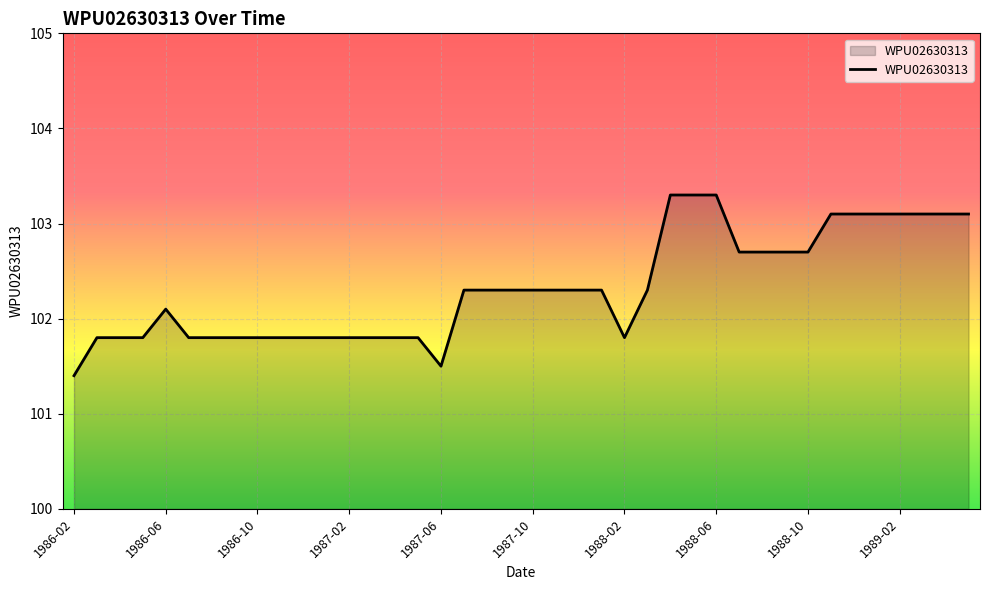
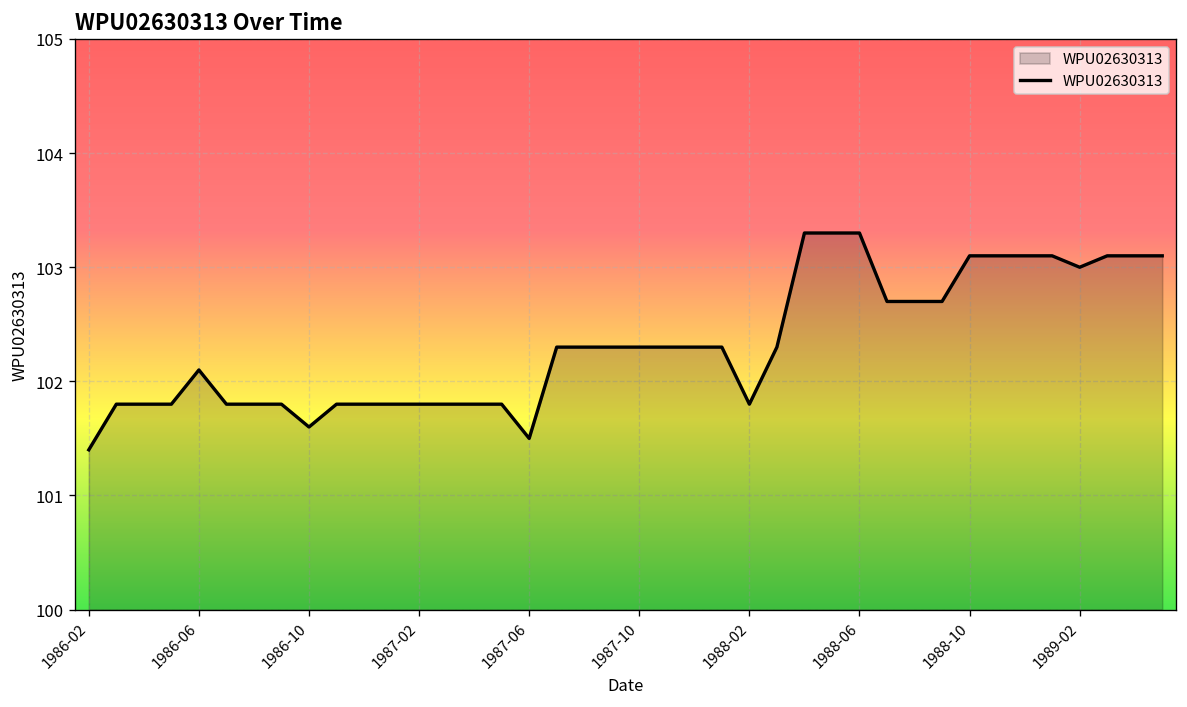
  {
    "1986-02": 101.4,
    "1986-06": 102.1,
-   "1986-10": 101.8,
+   "1986-10": 101.6,
    "1987-02": 101.8,
    "1987-06": 101.5,
    "1987-10": 102.3,
    "1988-02": 101.8,
    "1988-06": 103.3,
-   "1988-10": 102.7,
-   "1989-02": 103.1
+   "1988-10": 103.1,
+   "1989-02": 103.0
  }
